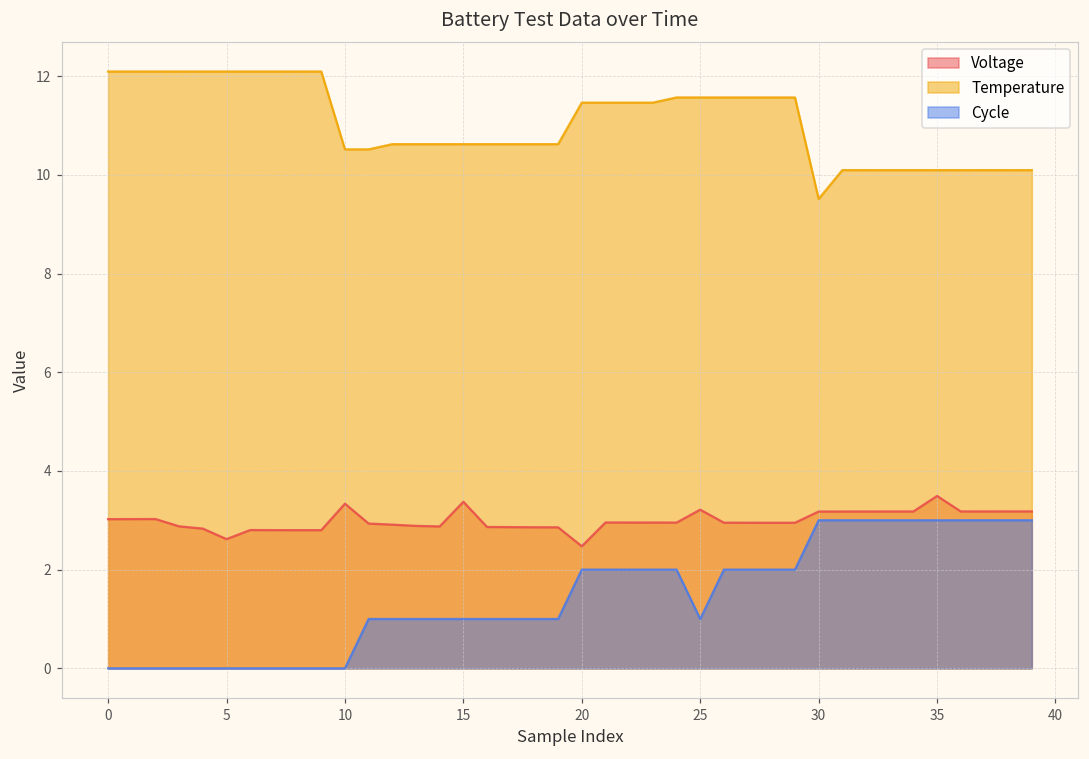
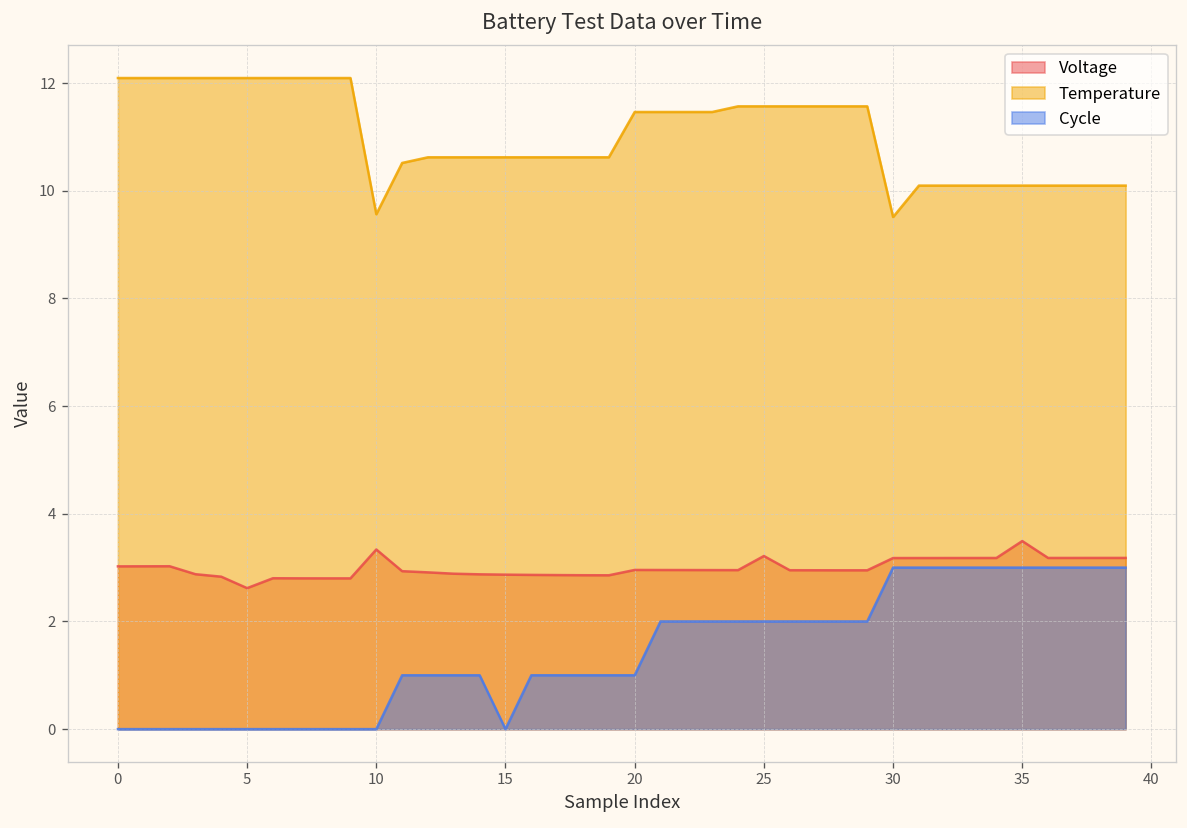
  {
    "Voltage": {
      "0": 3.0,
      "5": 2.6,
      "10": 3.3,
-     "15": 3.4,
-     "20": 2.5,
+     "15": 2.9,
+     "20": 3.0,
      "25": 3.2,
      "30": 3.2,
      "35": 3.5
    },
    "Temperature": {
      "0": 12.1,
      "5": 12.1,
-     "10": 10.5,
+     "10": 9.6,
      "15": 10.6,
      "20": 11.5,
      "25": 11.6,
      "30": 9.5,
      "35": 10.1
    },
    "Cycle": {
      "0": 0,
      "5": 0,
      "10": 0,
-     "15": 1,
-     "20": 2,
-     "25": 1,
+     "15": 0,
+     "20": 1,
+     "25": 2,
      "30": 3,
      "35": 3
    }
  }
